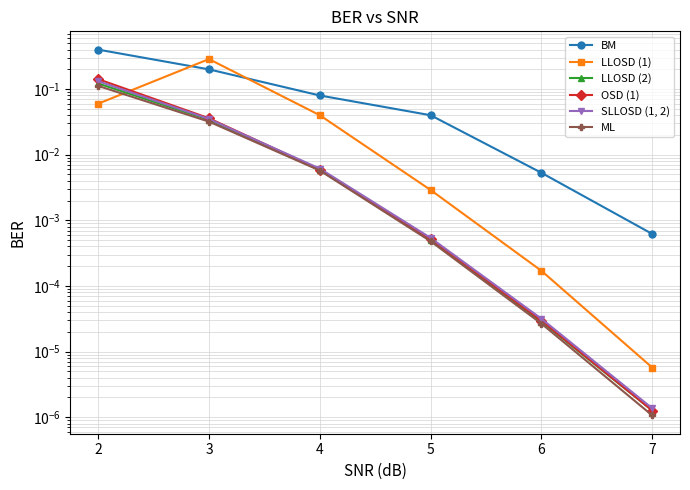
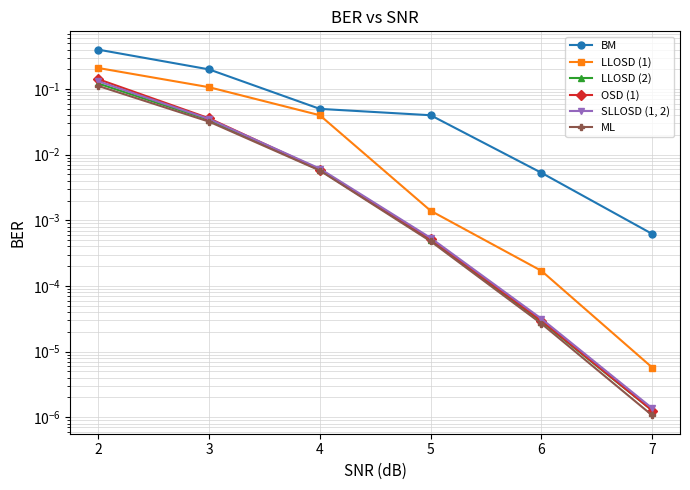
  {
    "BM": {
      "2": 0.4,
      "3": 0.20,
-     "4": 0.08,
+     "4": 0.05,
      "5": 0.04,
      "6": 0.005,
      "7": 0.0006
    },
    "LLOSD (1)": {
-     "2": 0.06,
-     "3": 0.3,
+     "2": 0.21,
+     "3": 0.11,
      "4": 0.04,
-     "5": 0.003,
+     "5": 0.0014,
      "6": 0.00017,
      "7": 0.000006
    },
    "ML": {
      "7": 0.0000011
    }
  }
